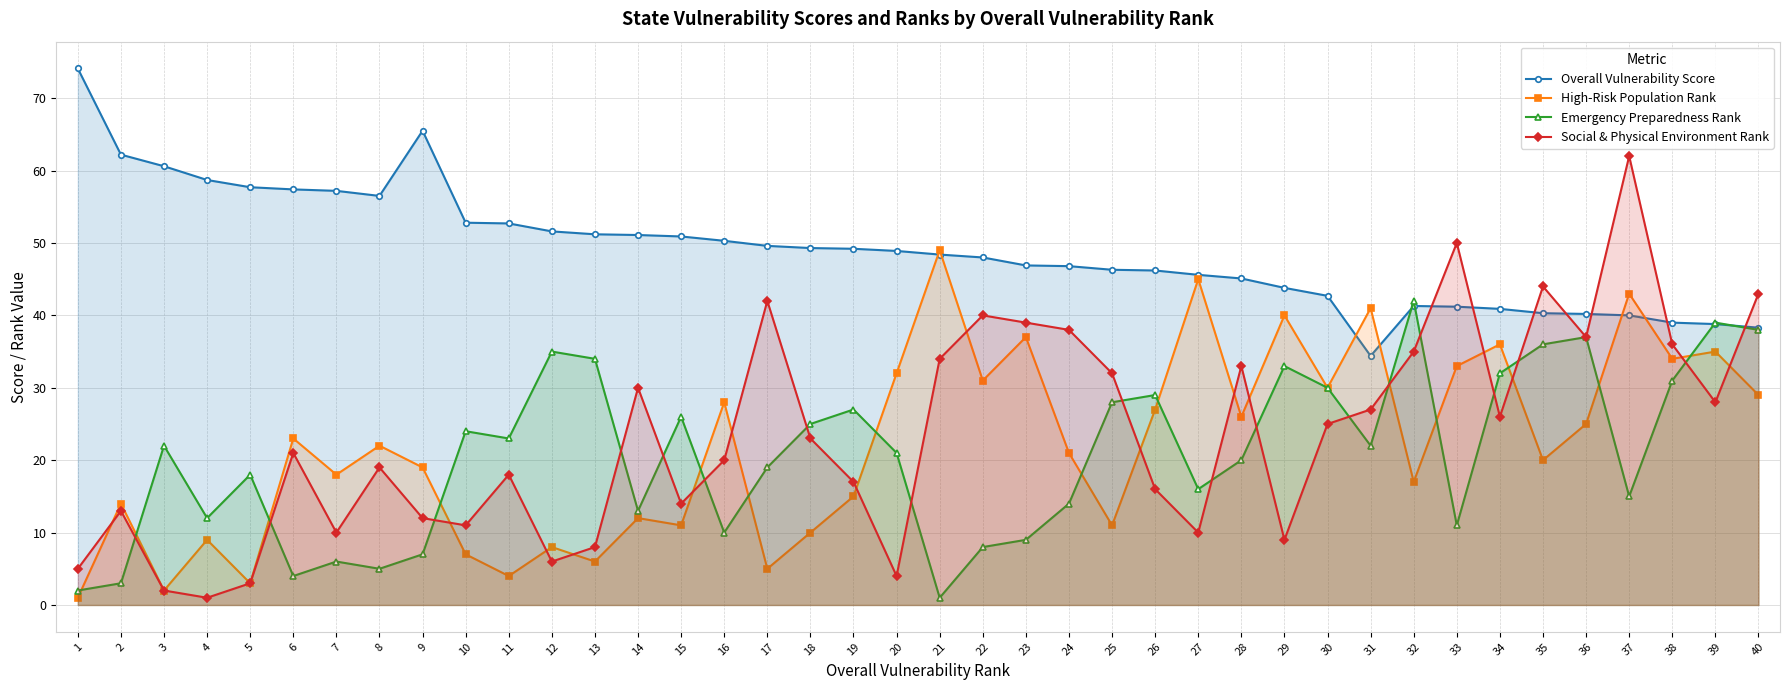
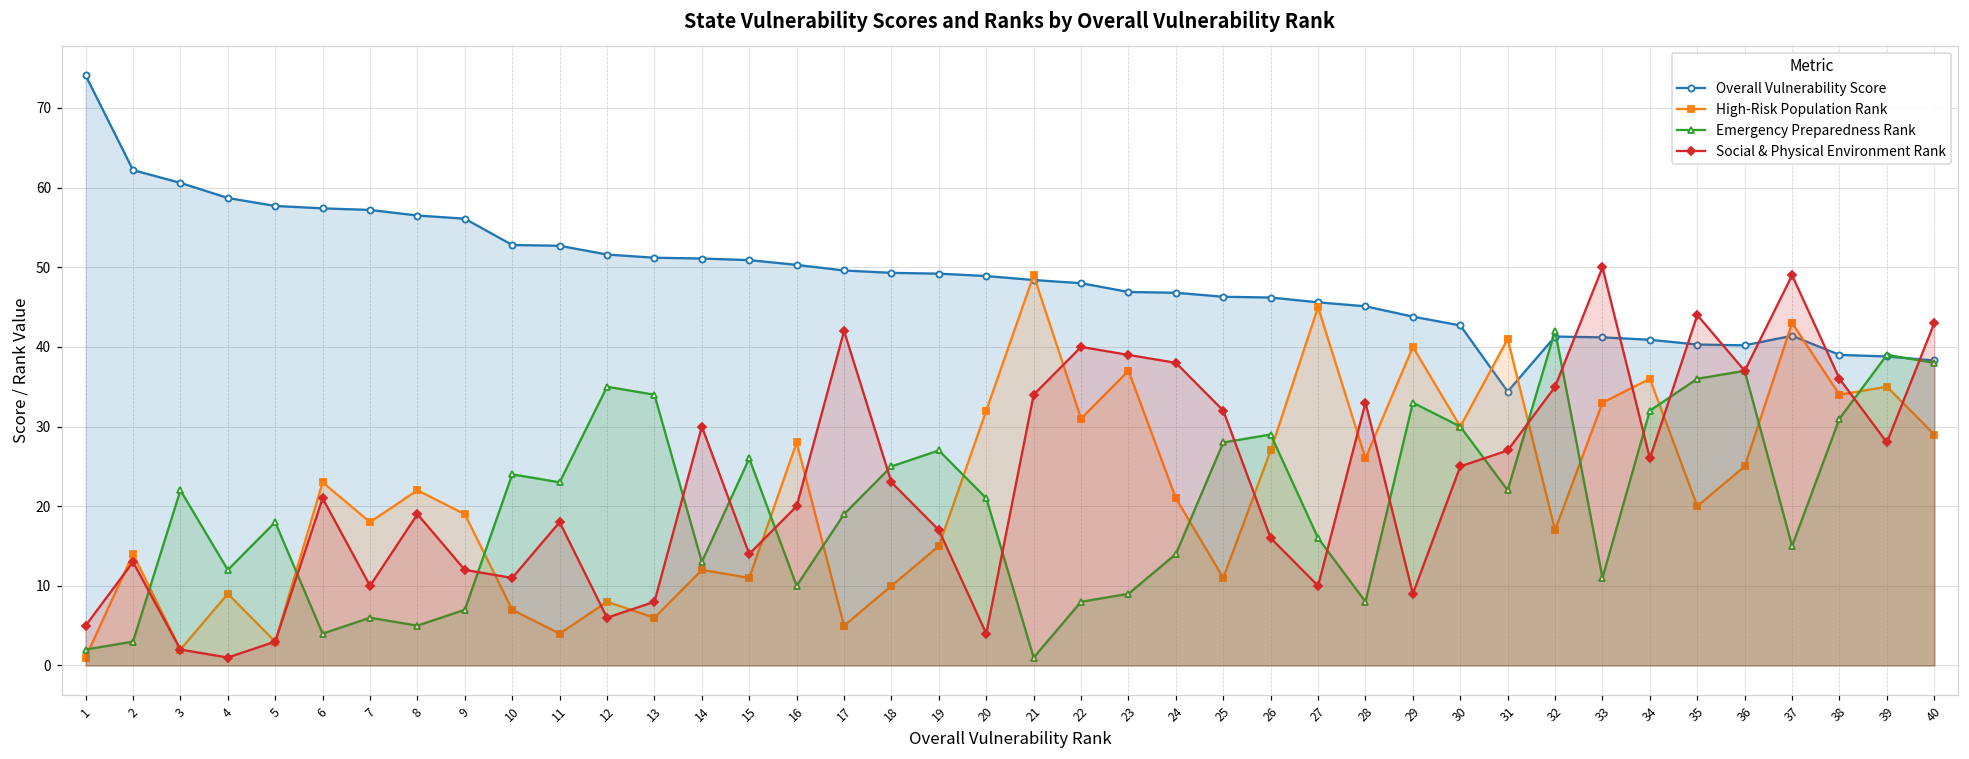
  {
    "Overall Vulnerability Score": {
      "1": 74,
      "2": 62,
      "3": 61,
      "4": 59,
      "5": 58,
      "6": 57,
      "7": 57,
      "8": 57,
-     "9": 66,
+     "9": 56,
      "10": 53,
      "11": 53,
      "12": 52,
      "13": 51,
      "14": 51,
      "15": 51,
      "16": 50,
      "17": 50,
      "18": 49,
      "19": 49,
      "20": 49,
      "21": 48,
      "22": 48,
      "23": 47,
      "24": 47,
      "25": 46,
      "26": 46,
      "27": 46,
      "28": 45,
      "29": 44,
      "30": 43,
      "31": 34,
      "32": 41,
      "33": 41,
      "34": 41,
      "35": 40,
      "36": 40,
-     "37": 40,
+     "37": 41,
      "38": 39
    },
    "High-Risk Population Rank": {
      "1": 1,
      "2": 14,
      "4": 9,
      "6": 23,
      "7": 18,
      "8": 22,
      "9": 19,
      "10": 7,
      "11": 4,
      "12": 8,
      "13": 6,
      "14": 12,
      "15": 11,
      "16": 28,
      "17": 5,
      "18": 10,
      "19": 15,
      "20": 32,
      "21": 49,
      "22": 31,
      "23": 37,
      "24": 21,
      "25": 11,
      "26": 27,
      "27": 45,
      "28": 26,
      "29": 40,
      "31": 41,
      "32": 17,
      "33": 33,
      "34": 36,
      "35": 20,
      "36": 25,
      "37": 43,
      "38": 34,
      "39": 35,
      "40": 29
    },
    "Emergency Preparedness Rank": {
      "1": 2,
      "2": 3,
      "3": 22,
      "4": 12,
      "5": 18,
      "6": 4,
      "7": 6,
      "8": 5,
      "9": 7,
      "10": 24,
      "11": 23,
      "12": 35,
      "13": 34,
      "14": 13,
      "15": 26,
      "16": 10,
      "17": 19,
      "18": 25,
      "19": 27,
      "20": 21,
      "21": 1,
      "22": 8,
      "23": 9,
      "24": 14,
      "25": 28,
      "26": 29,
      "27": 16,
-     "28": 20,
+     "28": 8,
      "29": 33,
      "31": 22,
      "32": 42,
      "33": 11,
      "34": 32,
      "35": 36,
      "37": 15,
      "38": 31
    },
    "Social & Physical Environment Rank": {
      "1": 5,
      "2": 13,
      "4": 1,
      "6": 21,
      "7": 10,
      "8": 19,
      "9": 12,
      "10": 11,
      "11": 18,
      "12": 6,
      "13": 8,
      "14": 30,
      "15": 14,
      "16": 20,
      "17": 42,
      "18": 23,
      "19": 17,
      "20": 4,
      "21": 34,
      "22": 40,
      "23": 39,
      "24": 38,
      "25": 32,
      "26": 16,
      "27": 10,
      "28": 33,
      "29": 9,
      "30": 25,
      "31": 27,
      "32": 35,
      "33": 50,
      "34": 26,
      "35": 44,
-     "37": 62,
+     "37": 49,
      "38": 36,
      "39": 28,
      "40": 43
    }
  }
